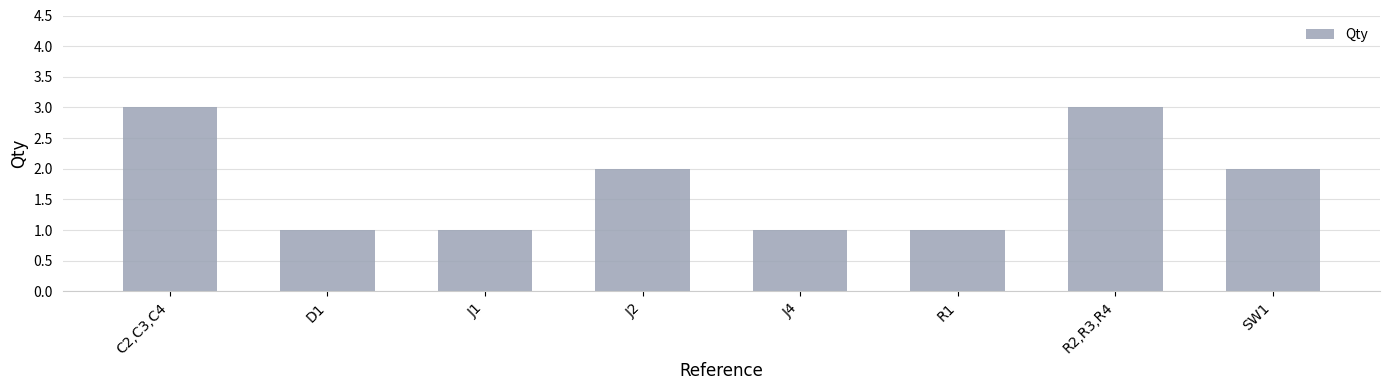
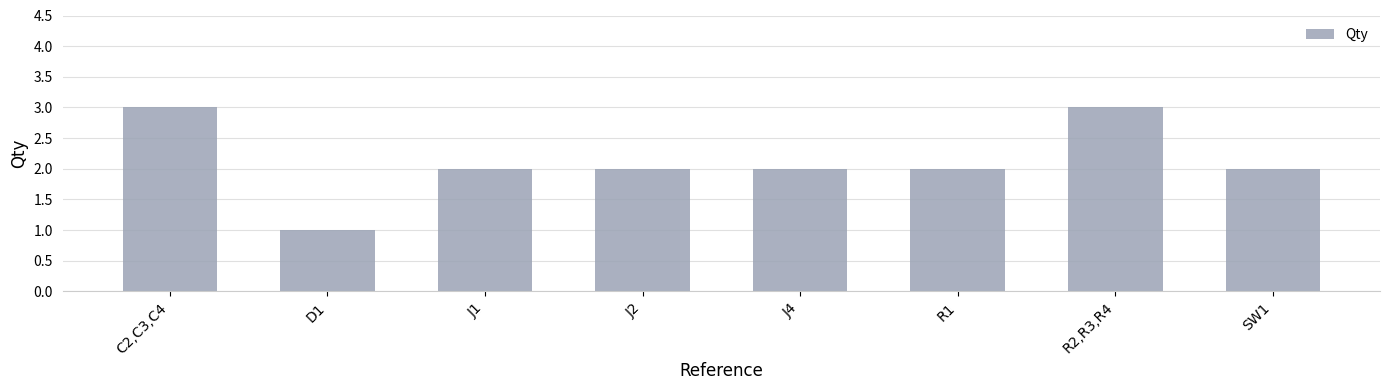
  {
    "C2,C3,C4": 3,
    "D1": 1,
-   "J1": 1,
+   "J1": 2,
    "J2": 2,
-   "J4": 1,
-   "R1": 1,
+   "J4": 2,
+   "R1": 2,
    "R2,R3,R4": 3,
    "SW1": 2
  }
